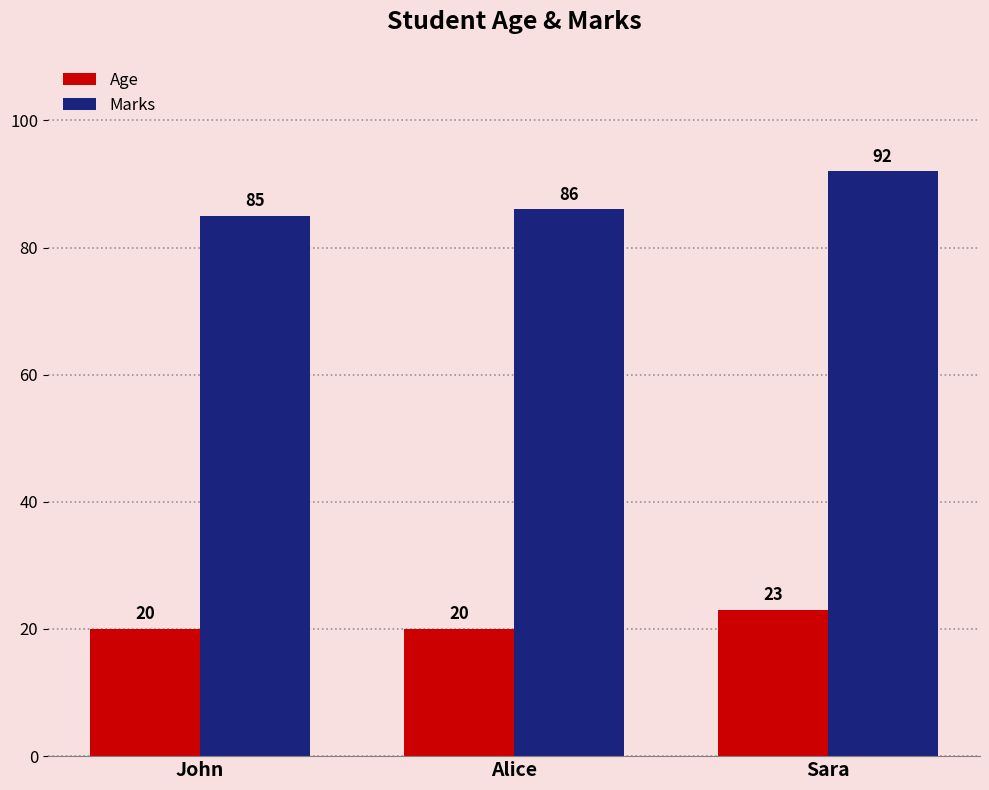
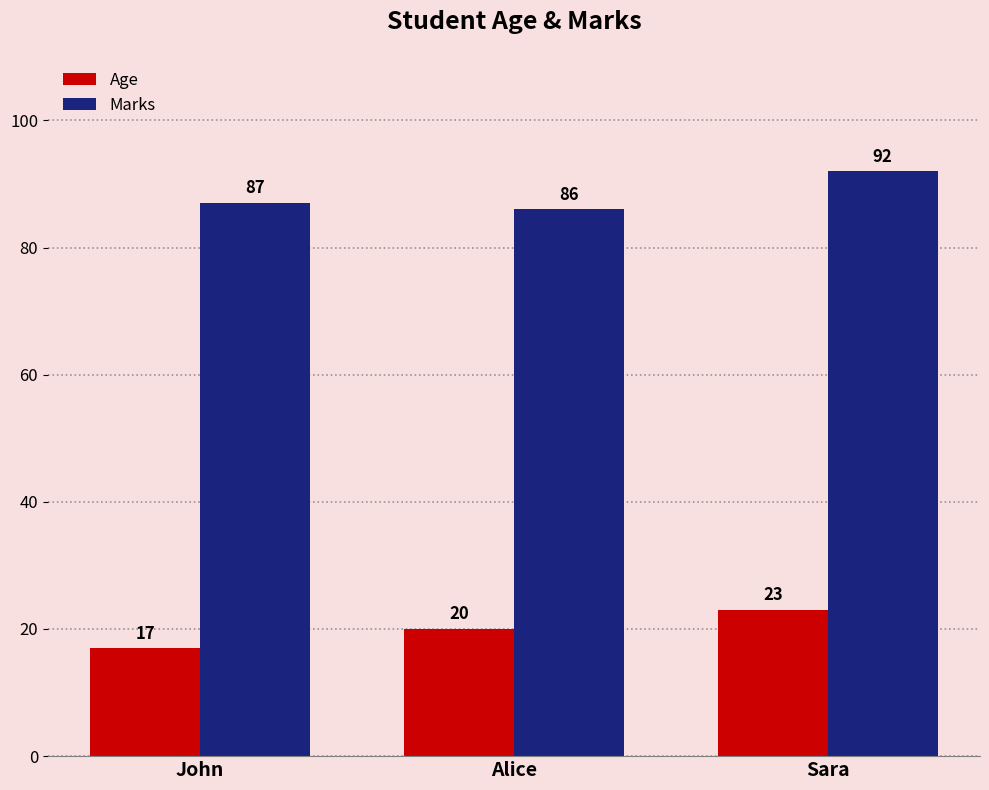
  {
    "Age": {
-     "John": 20,
+     "John": 17,
      "Alice": 20,
      "Sara": 23
    },
    "Marks": {
-     "John": 85,
+     "John": 87,
      "Alice": 86,
      "Sara": 92
    }
  }
